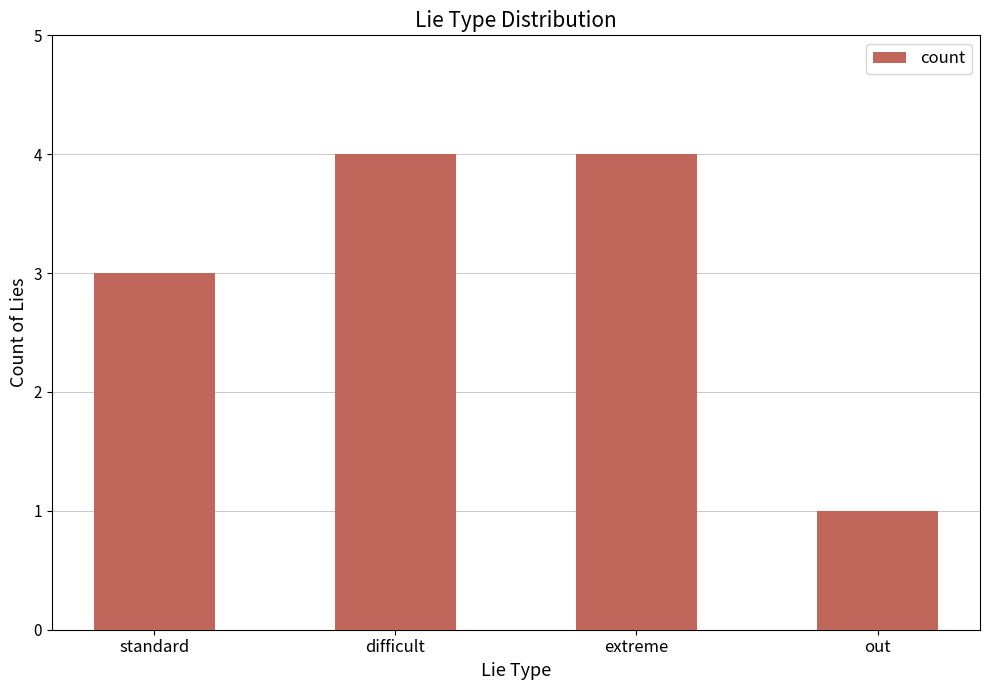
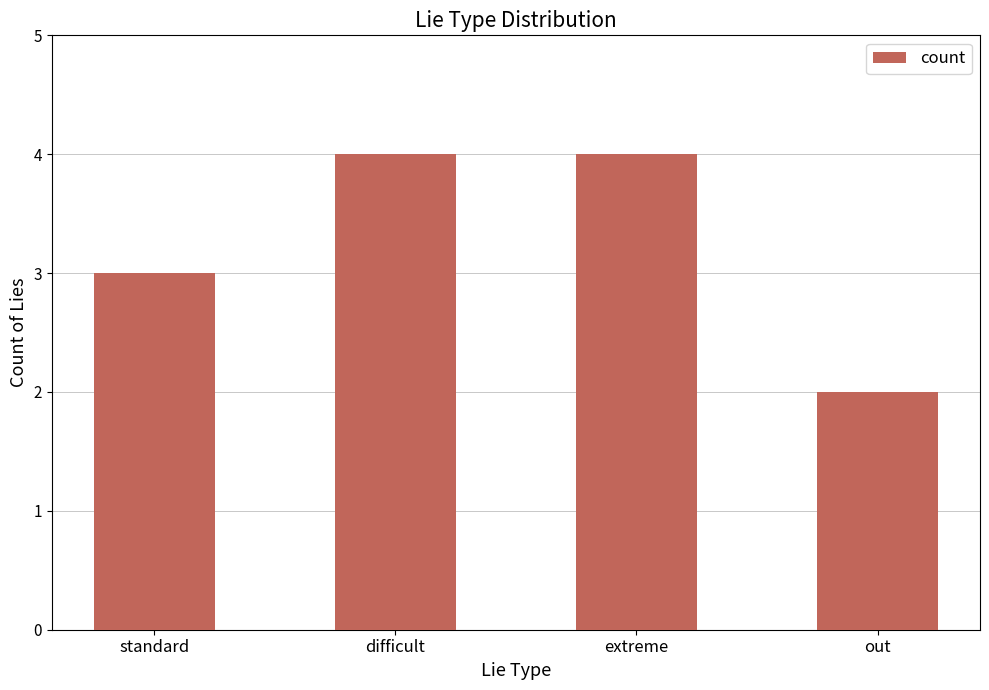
  {
    "standard": 3,
    "difficult": 4,
    "extreme": 4,
-   "out": 1
+   "out": 2
  }
